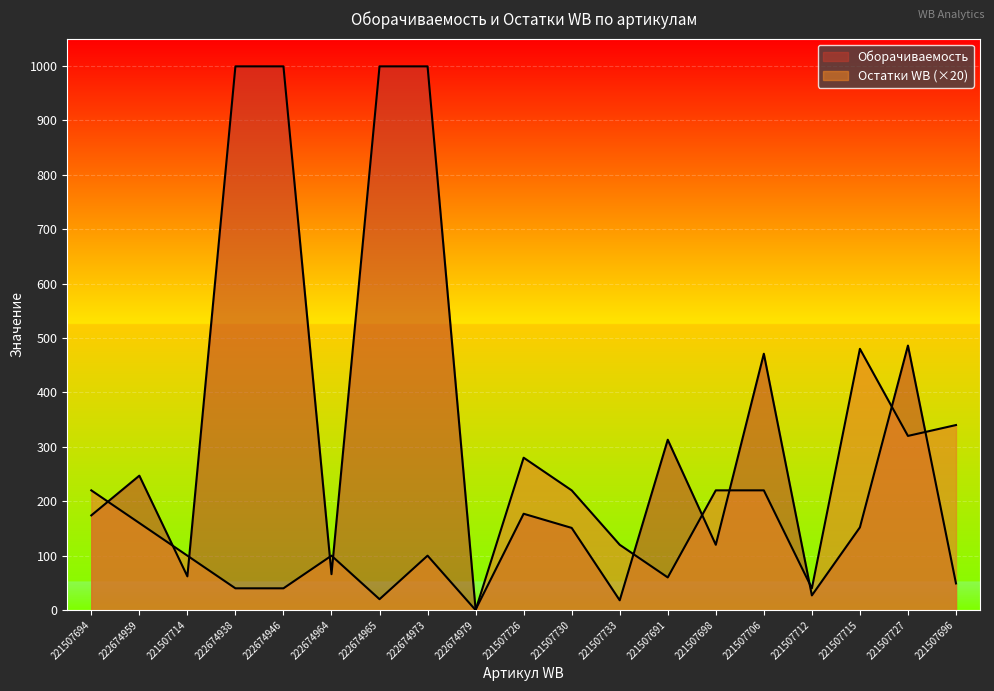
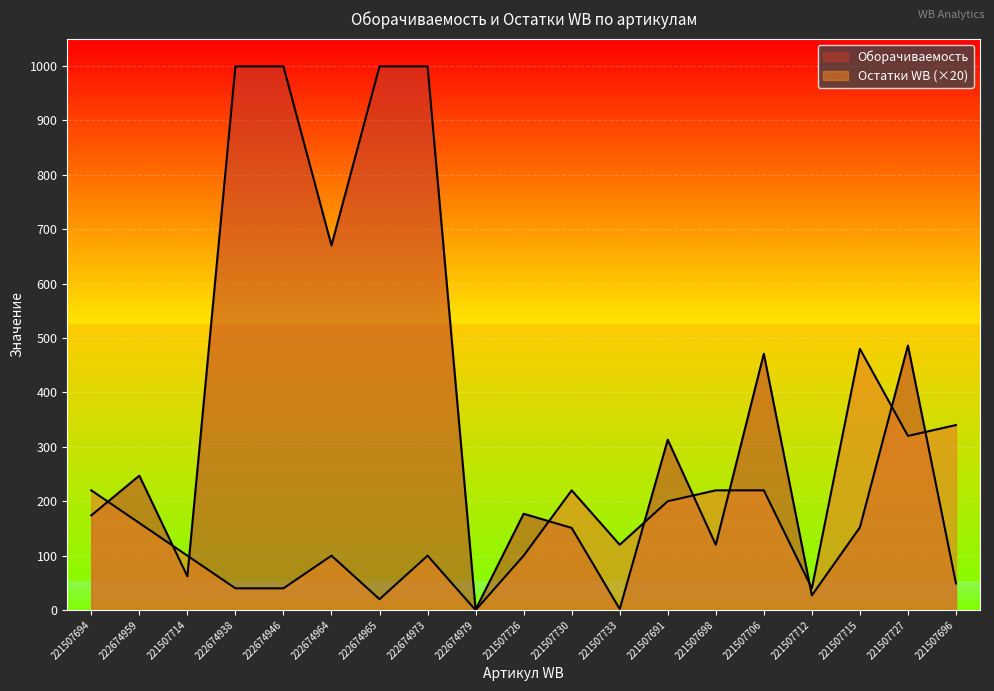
  {
    "Оборачиваемость": {
      "221507694": 170,
      "222674959": 250,
      "221507714": 60,
      "222674938": 1000,
      "222674946": 1000,
-     "222674964": 70,
+     "222674964": 670,
      "222674965": 1000,
      "222674973": 1000,
      "221507726": 180,
      "221507730": 150,
-     "221507733": 20,
+     "221507733": 0,
      "221507691": 310,
      "221507698": 120,
      "221507706": 470,
      "221507712": 30,
      "221507715": 150,
      "221507727": 490,
      "221507696": 50
    },
    "Остатки WB (×20)": {
      "221507694": 220,
      "222674959": 160,
      "221507714": 100,
      "222674938": 40,
      "222674946": 40,
      "222674964": 100,
      "222674965": 20,
      "222674973": 100,
-     "221507726": 280,
+     "221507726": 100,
      "221507730": 220,
      "221507733": 120,
-     "221507691": 60,
+     "221507691": 200,
      "221507698": 220,
      "221507706": 220,
      "221507712": 40,
      "221507715": 480,
      "221507727": 320,
      "221507696": 340
    }
  }
